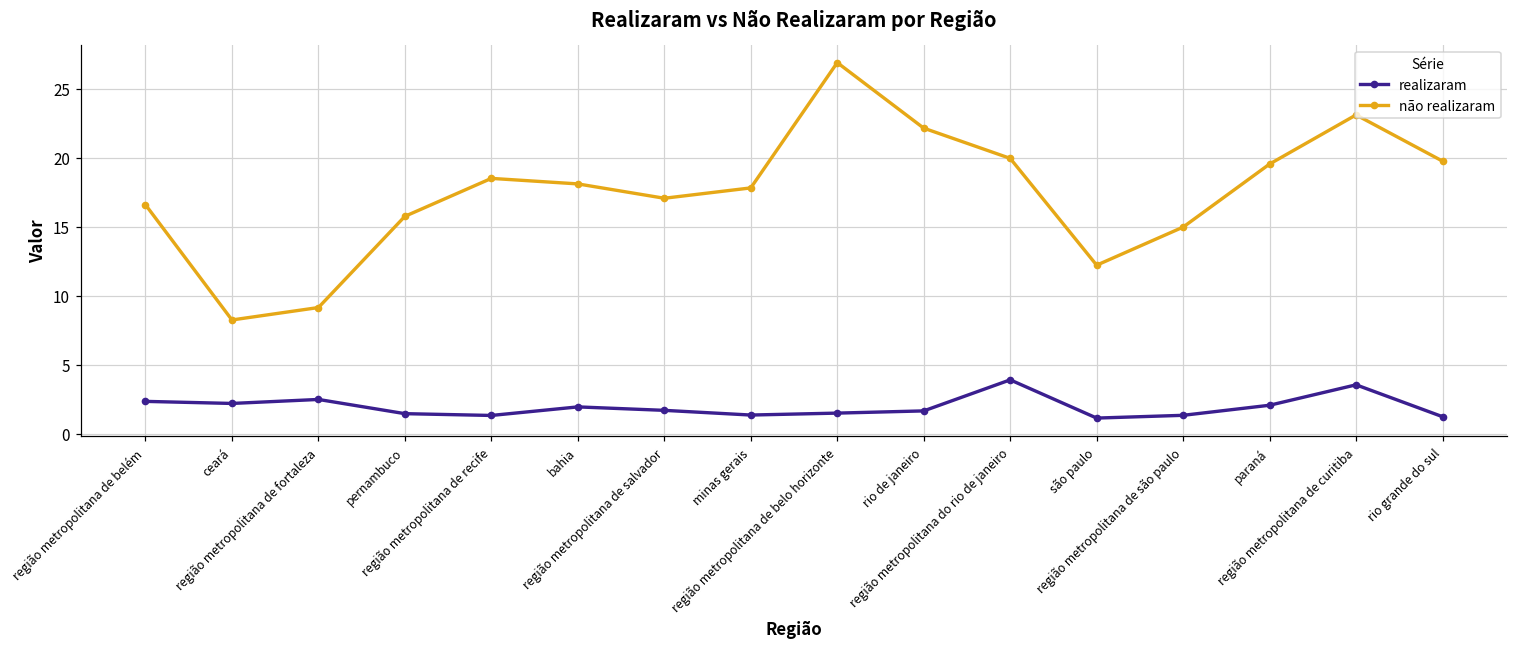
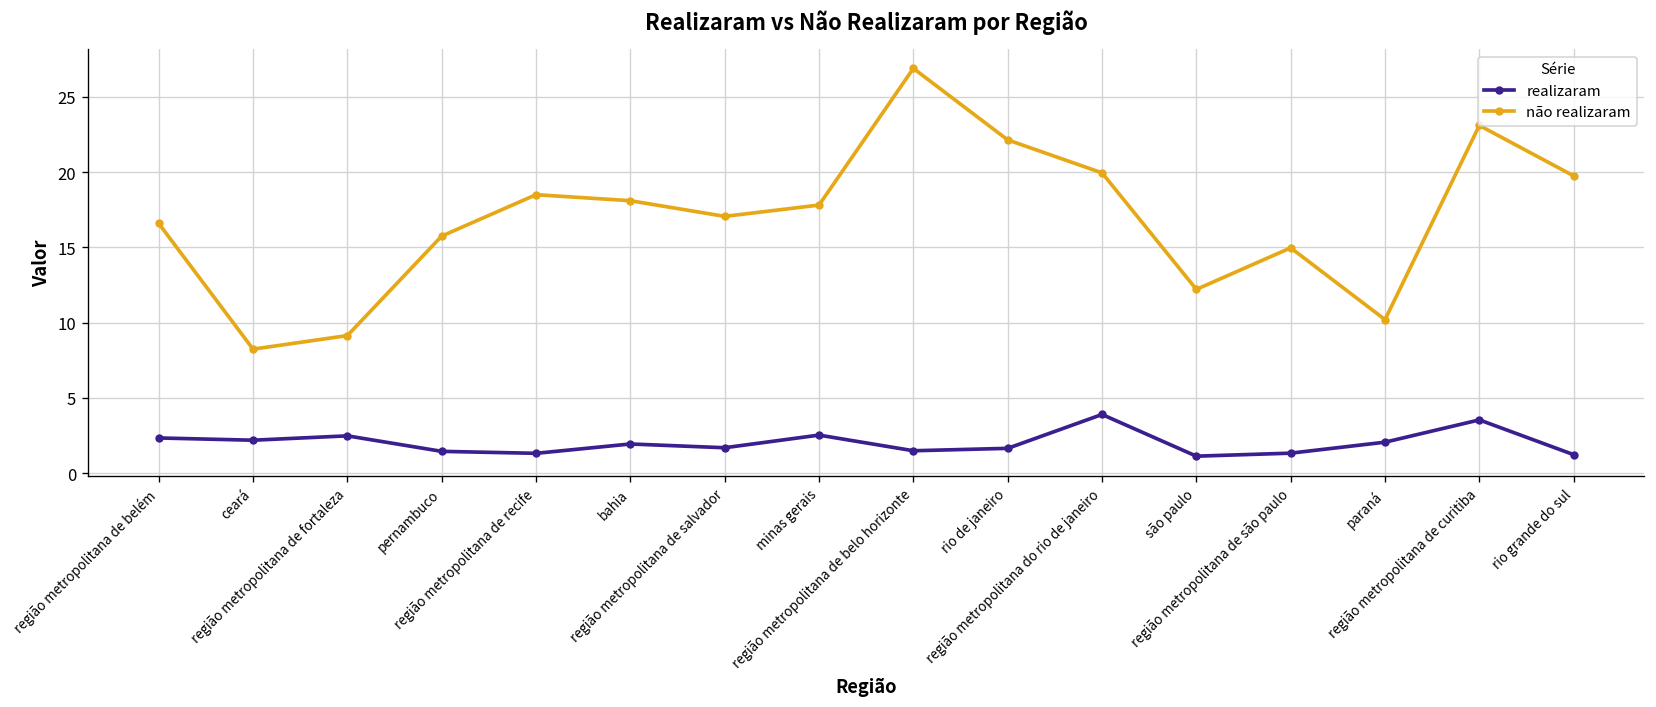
  {
    "realizaram": {
      "região metropolitana de belém": 2.3,
      "ceará": 2.2,
      "região metropolitana de fortaleza": 2.5,
      "pernambuco": 1.5,
      "região metropolitana de recife": 1.3,
      "bahia": 1.9,
      "região metropolitana de salvador": 1.7,
-     "minas gerais": 1.4,
+     "minas gerais": 2.5,
      "região metropolitana de belo horizonte": 1.5,
      "rio de janeiro": 1.7,
      "região metropolitana do rio de janeiro": 3.9,
      "são paulo": 1.1,
      "região metropolitana de são paulo": 1.3,
      "paraná": 2.1,
      "região metropolitana de curitiba": 3.5,
      "rio grande do sul": 1.2
    },
    "não realizaram": {
      "região metropolitana de belém": 16.6,
      "ceará": 8.2,
      "região metropolitana de fortaleza": 9.1,
      "pernambuco": 15.8,
      "região metropolitana de recife": 18.5,
      "bahia": 18.1,
      "região metropolitana de salvador": 17.1,
      "minas gerais": 17.8,
      "região metropolitana de belo horizonte": 26.9,
      "rio de janeiro": 22.1,
      "região metropolitana do rio de janeiro": 20.0,
      "são paulo": 12.2,
      "região metropolitana de são paulo": 15.0,
-     "paraná": 19.5,
+     "paraná": 10.2,
      "rio grande do sul": 19.8
    }
  }
